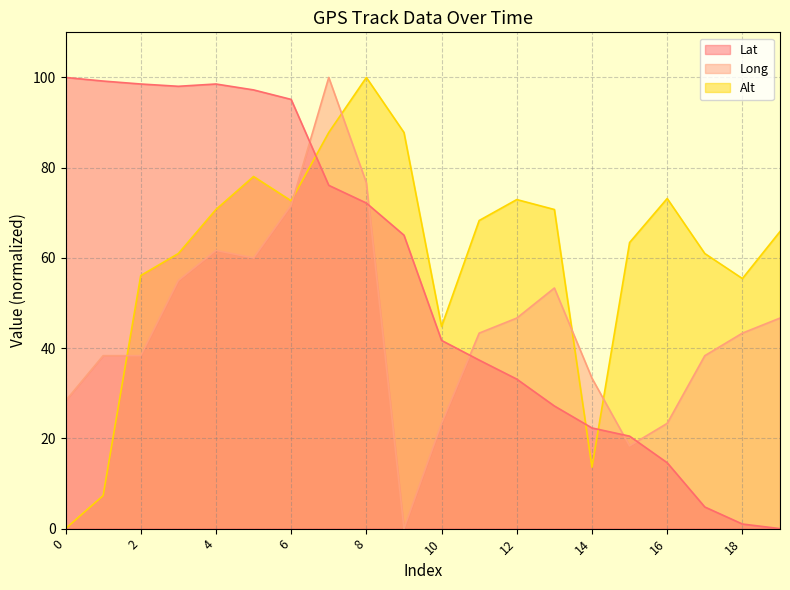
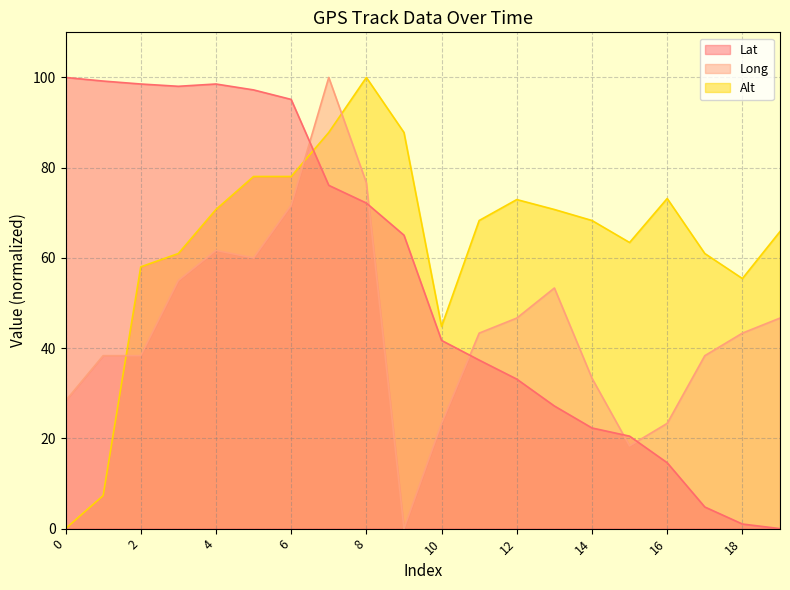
  {
    "Alt": {
      "0": 0,
-     "2": 56,
+     "2": 58,
      "4": 71,
-     "6": 73,
+     "6": 78,
      "8": 100,
      "10": 45,
      "12": 73,
-     "14": 14,
+     "14": 68,
      "16": 73,
      "18": 55
    }
  }
